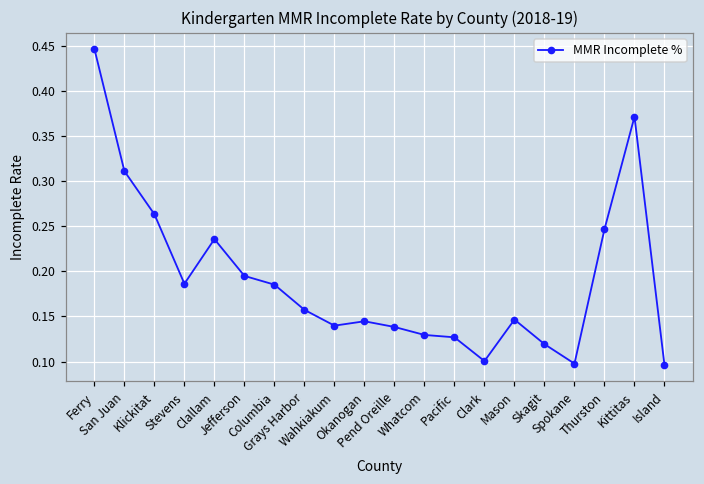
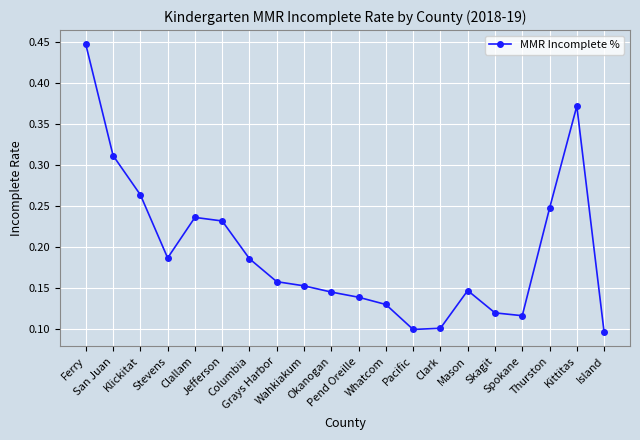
  {
    "Ferry": 0.45,
    "San Juan": 0.31,
    "Klickitat": 0.26,
    "Stevens": 0.19,
    "Clallam": 0.24,
-   "Jefferson": 0.19,
+   "Jefferson": 0.23,
    "Columbia": 0.19,
    "Grays Harbor": 0.16,
-   "Wahkiakum": 0.14,
+   "Wahkiakum": 0.15,
    "Okanogan": 0.14,
    "Pend Oreille": 0.14,
    "Whatcom": 0.13,
-   "Pacific": 0.13,
+   "Pacific": 0.10,
    "Clark": 0.10,
    "Mason": 0.15,
    "Skagit": 0.12,
-   "Spokane": 0.10,
+   "Spokane": 0.12,
    "Thurston": 0.25,
    "Kittitas": 0.37,
    "Island": 0.10
  }
